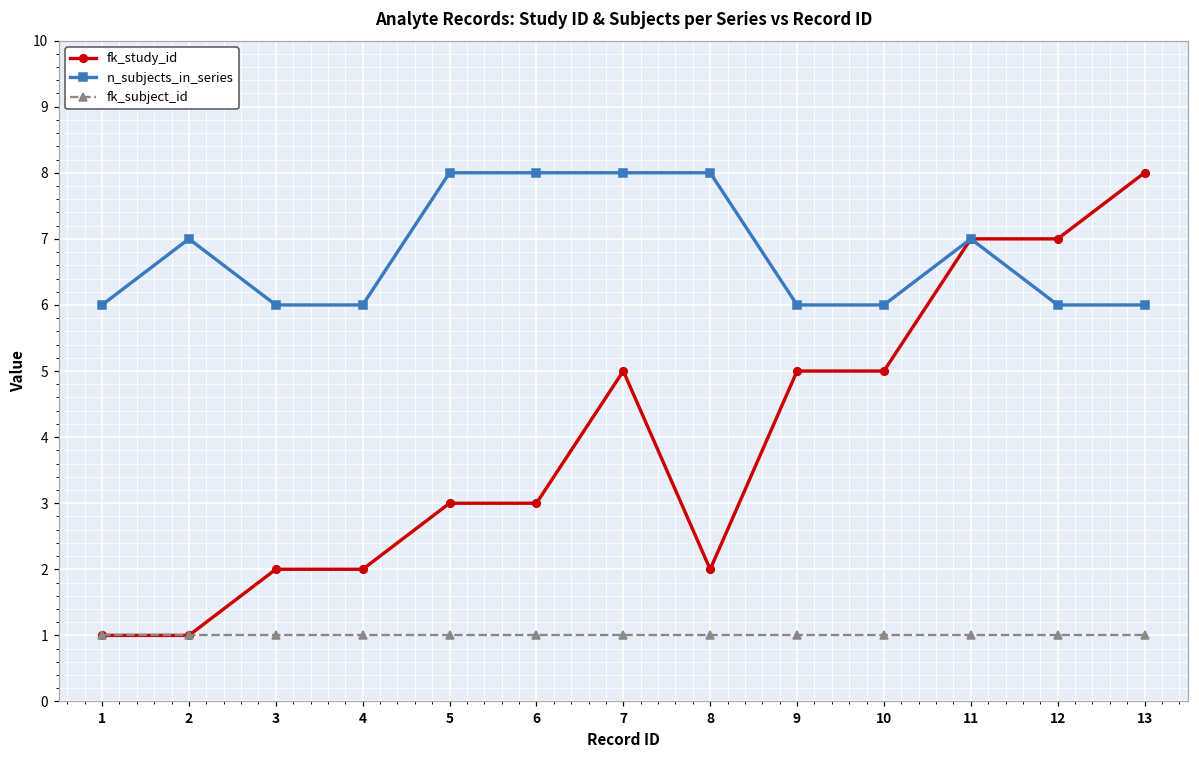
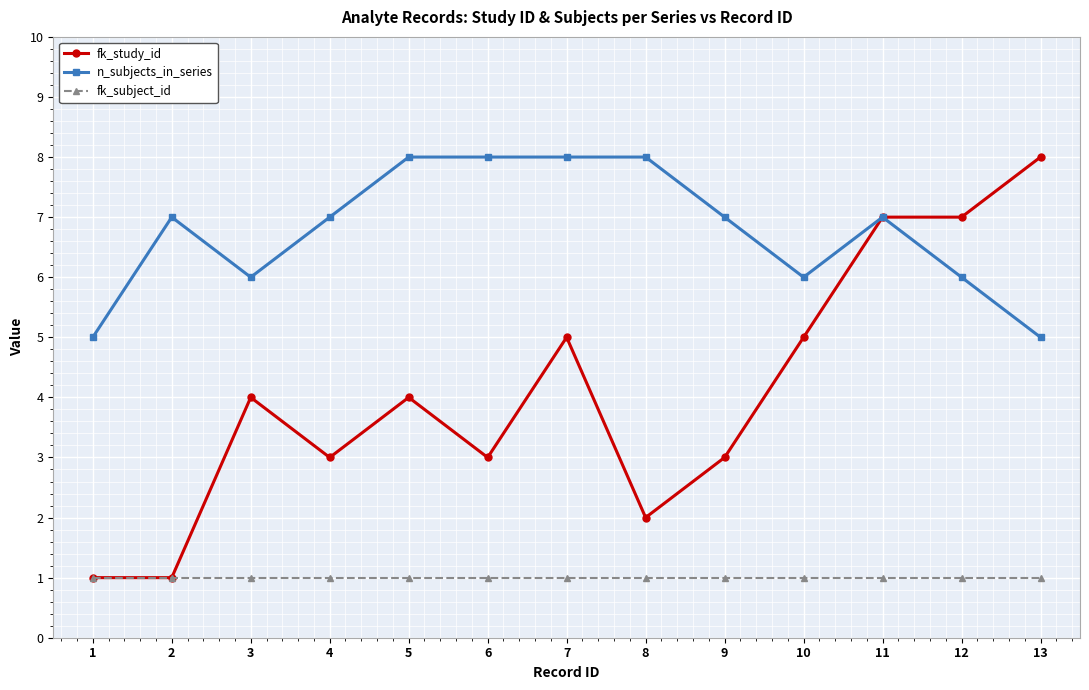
  {
    "fk_study_id": {
-     "3": 2,
-     "4": 2,
-     "5": 3,
+     "3": 4,
+     "4": 3,
+     "5": 4,
      "6": 3,
      "7": 5,
      "8": 2,
-     "9": 5,
+     "9": 3,
      "10": 5,
      "12": 7,
      "13": 8
    },
    "n_subjects_in_series": {
-     "1": 6,
+     "1": 5,
      "2": 7,
      "3": 6,
-     "4": 6,
+     "4": 7,
      "5": 8,
      "6": 8,
      "7": 8,
      "8": 8,
-     "9": 6,
+     "9": 7,
      "10": 6,
      "12": 6,
-     "13": 6
+     "13": 5
    },
    "fk_subject_id": {
      "3": 1,
      "4": 1,
      "5": 1,
      "6": 1,
      "7": 1,
      "8": 1,
      "9": 1,
      "10": 1,
      "11": 1,
      "12": 1,
      "13": 1
    }
  }
